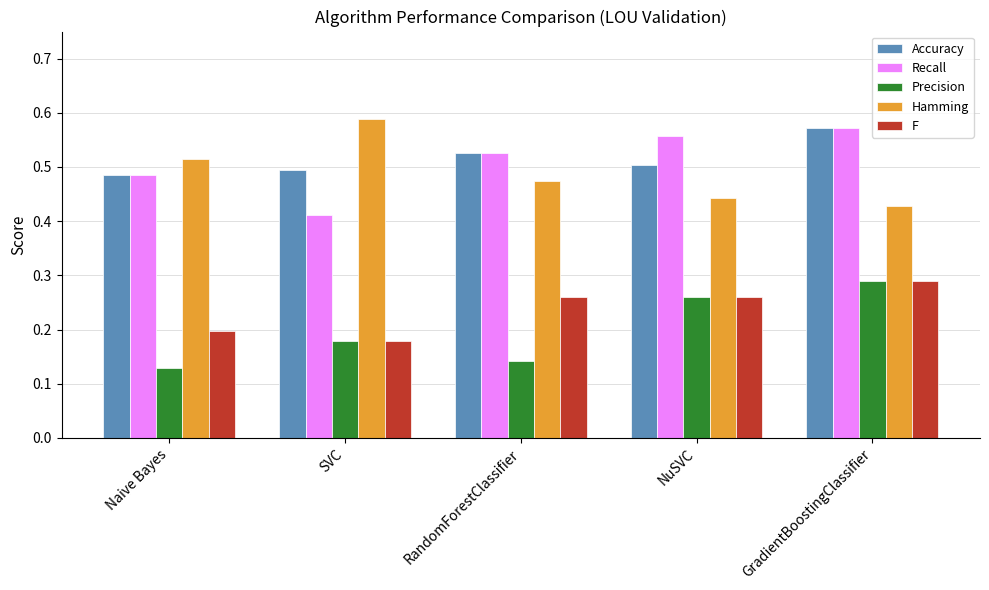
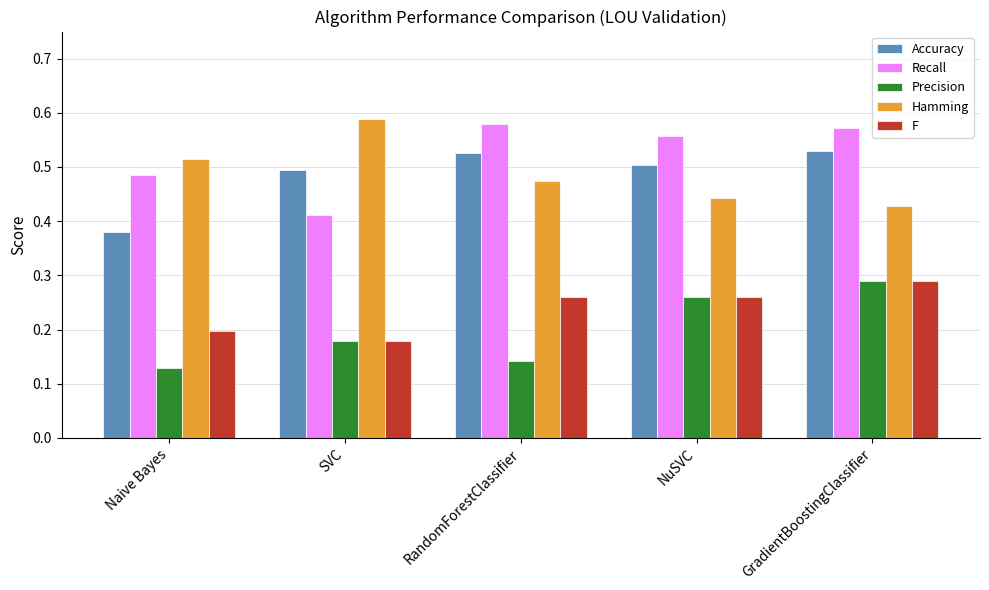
  {
    "Accuracy": {
-     "Naive Bayes": 0.48,
+     "Naive Bayes": 0.38,
      "SVC": 0.50,
      "RandomForestClassifier": 0.53,
      "NuSVC": 0.50,
-     "GradientBoostingClassifier": 0.57
+     "GradientBoostingClassifier": 0.53
    },
    "Recall": {
      "Naive Bayes": 0.48,
      "SVC": 0.41,
-     "RandomForestClassifier": 0.53,
+     "RandomForestClassifier": 0.58,
      "NuSVC": 0.56,
      "GradientBoostingClassifier": 0.57
    },
    "Precision": {
      "Naive Bayes": 0.13,
      "SVC": 0.18,
      "RandomForestClassifier": 0.14,
      "NuSVC": 0.26,
      "GradientBoostingClassifier": 0.29
    },
    "Hamming": {
      "Naive Bayes": 0.52,
      "SVC": 0.59,
      "RandomForestClassifier": 0.47,
      "NuSVC": 0.44,
      "GradientBoostingClassifier": 0.43
    },
    "F": {
      "Naive Bayes": 0.20,
      "SVC": 0.18,
      "RandomForestClassifier": 0.26,
      "NuSVC": 0.26,
      "GradientBoostingClassifier": 0.29
    }
  }
